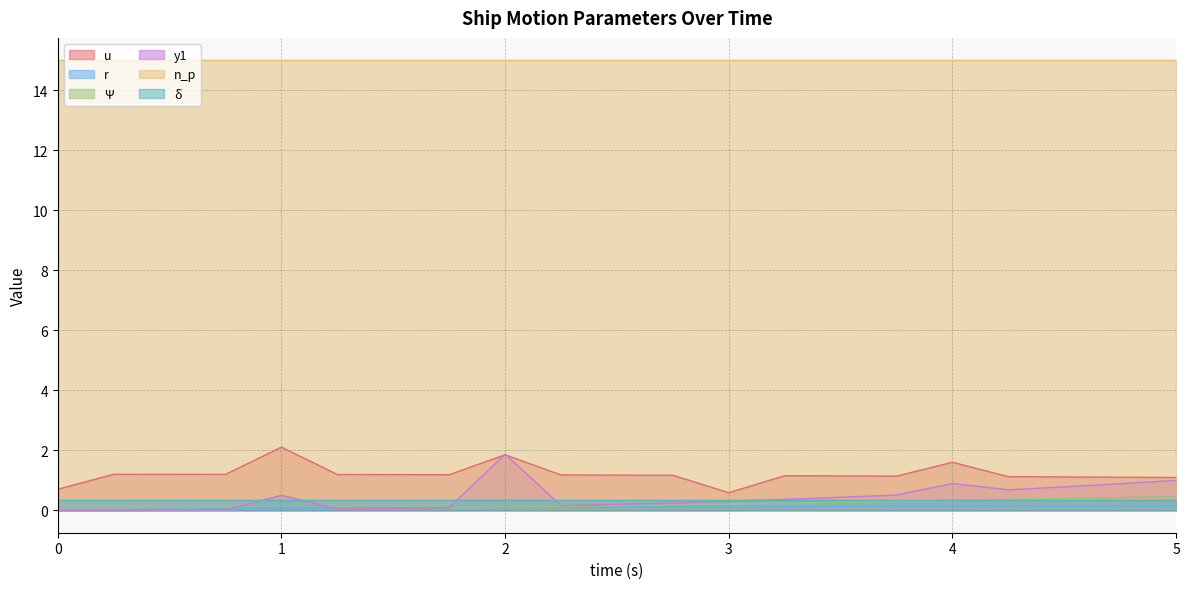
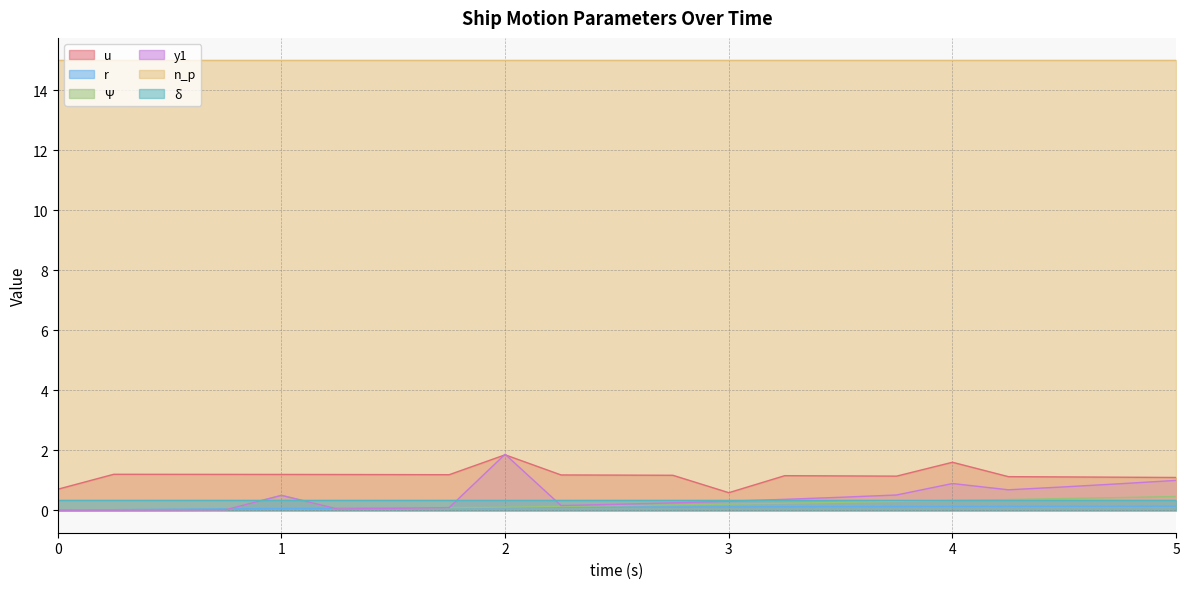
  {
    "u": {
      "0": 0.7,
-     "1": 2.1,
+     "1": 1.2,
      "3": 0.6,
      "4": 1.6,
      "5": 1.1
    },
    "Ψ": {
      "3": 0.2,
      "5": 0.5
    },
    "y1": {
      "4": 0.9,
      "5": 1.0
    },
    "n_p": {
      "0": 15.0,
      "1": 15.0,
      "2": 15.0,
      "3": 15.0,
      "4": 15.0,
      "5": 15.0
    }
  }
